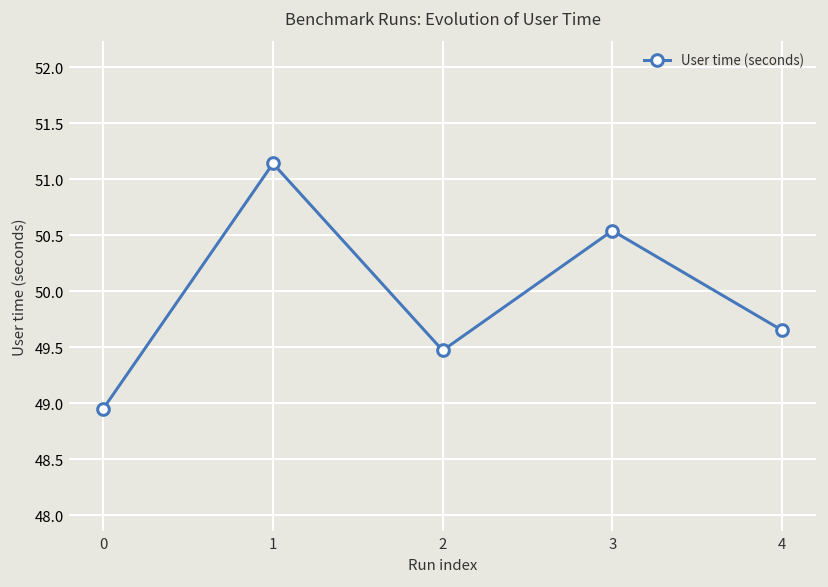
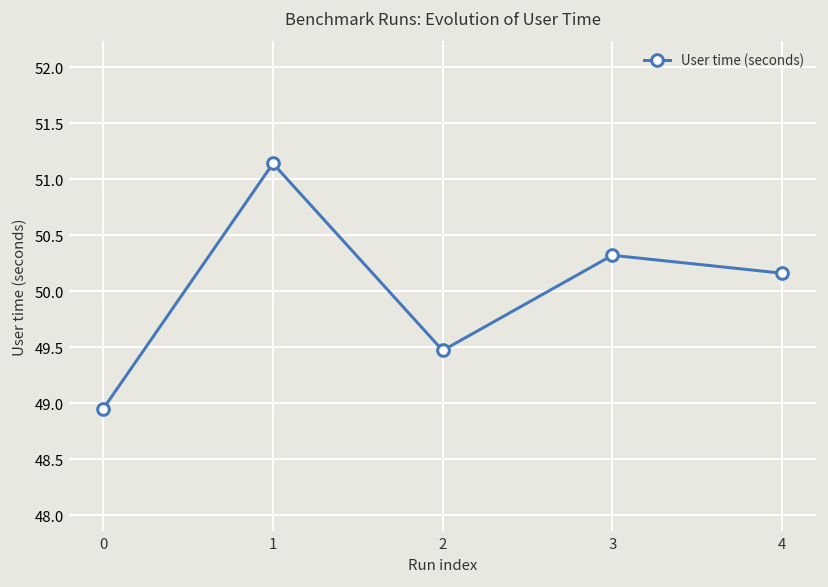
  {
    "0": 49.0,
    "1": 51.1,
    "2": 49.5,
-   "3": 50.5,
-   "4": 49.7
+   "3": 50.3,
+   "4": 50.2
  }
